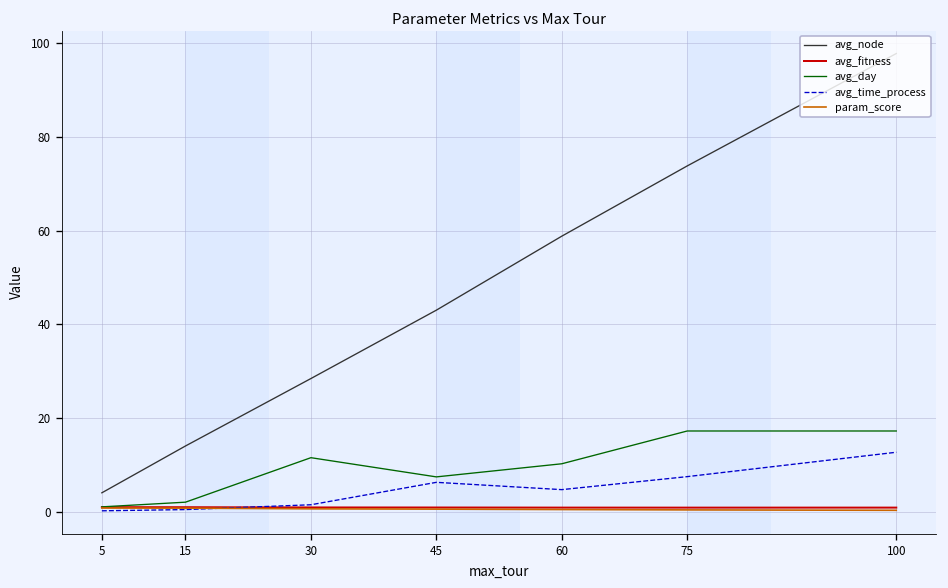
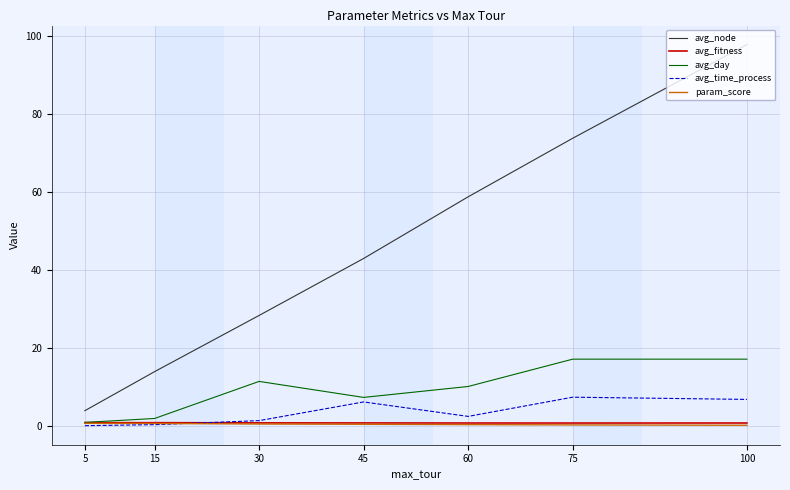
  {
    "avg_node": {
      "5": 4,
      "15": 14,
      "30": 28,
      "45": 43,
      "60": 59,
      "75": 74
    },
    "avg_day": {
      "15": 2,
      "30": 12,
      "45": 7,
      "60": 10,
      "75": 17,
      "100": 17
    },
    "avg_time_process": {
      "45": 6,
-     "60": 5,
+     "60": 3,
      "75": 7,
-     "100": 13
+     "100": 7
    }
  }
